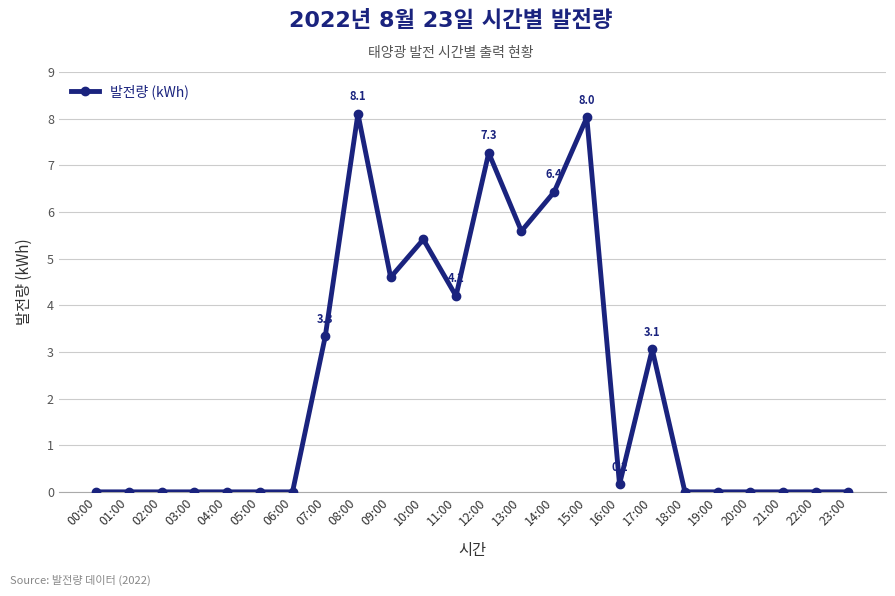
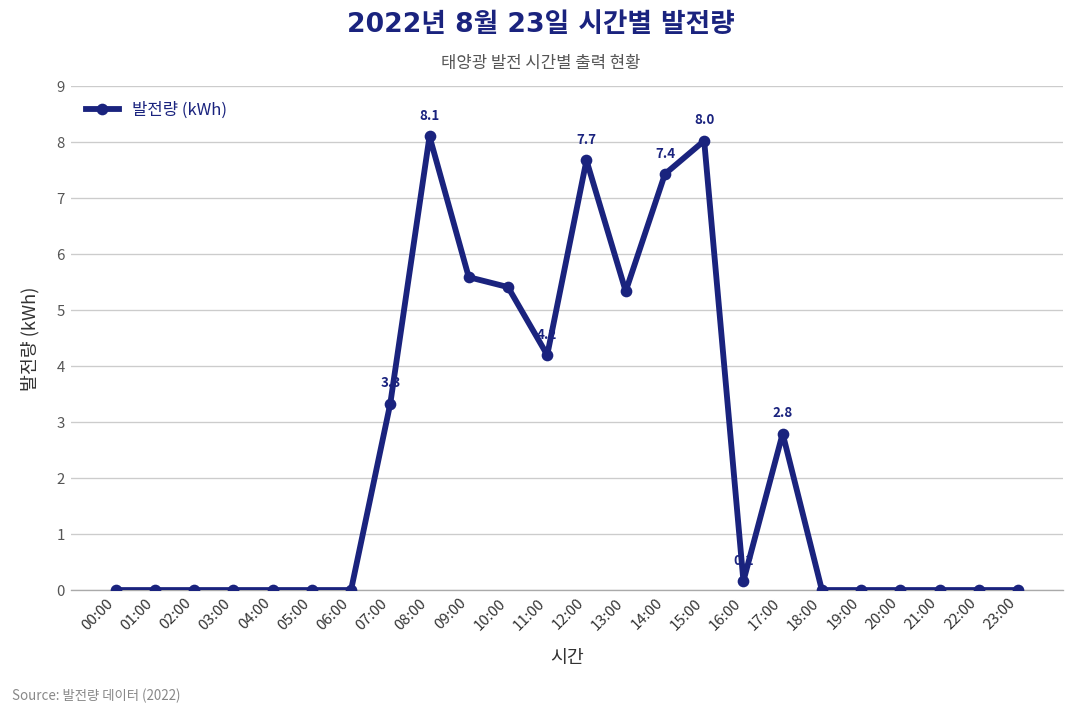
  {
    "07:00": 3.3,
    "08:00": 8.1,
-   "09:00": 4.6,
+   "09:00": 5.6,
    "11:00": 4.2,
-   "12:00": 7.3,
-   "13:00": 5.6,
-   "14:00": 6.4,
+   "12:00": 7.7,
+   "13:00": 5.3,
+   "14:00": 7.4,
    "15:00": 8.0,
-   "17:00": 3.1
+   "17:00": 2.8
  }
